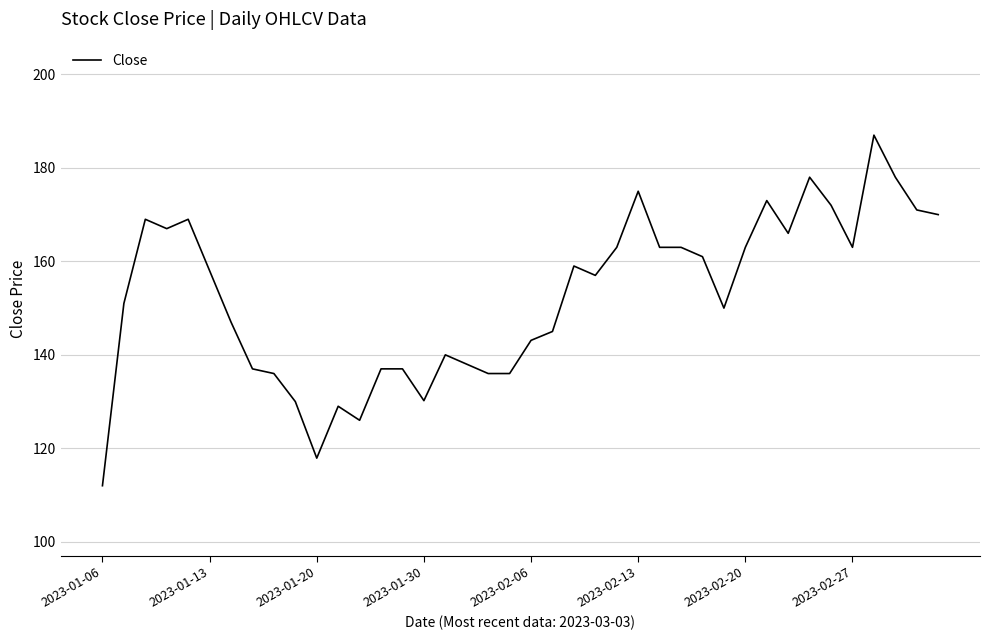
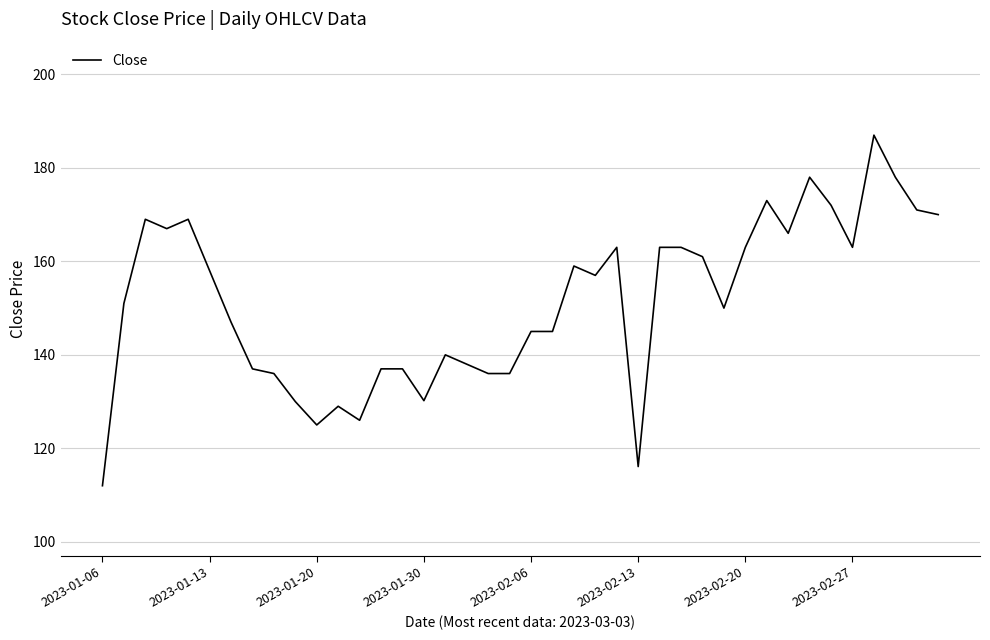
  {
    "2023-01-06": 112,
    "2023-01-13": 158,
-   "2023-01-20": 118,
+   "2023-01-20": 125,
    "2023-01-30": 130,
-   "2023-02-06": 143,
-   "2023-02-13": 175,
+   "2023-02-06": 145,
+   "2023-02-13": 116,
    "2023-02-20": 163,
    "2023-02-27": 163
  }
